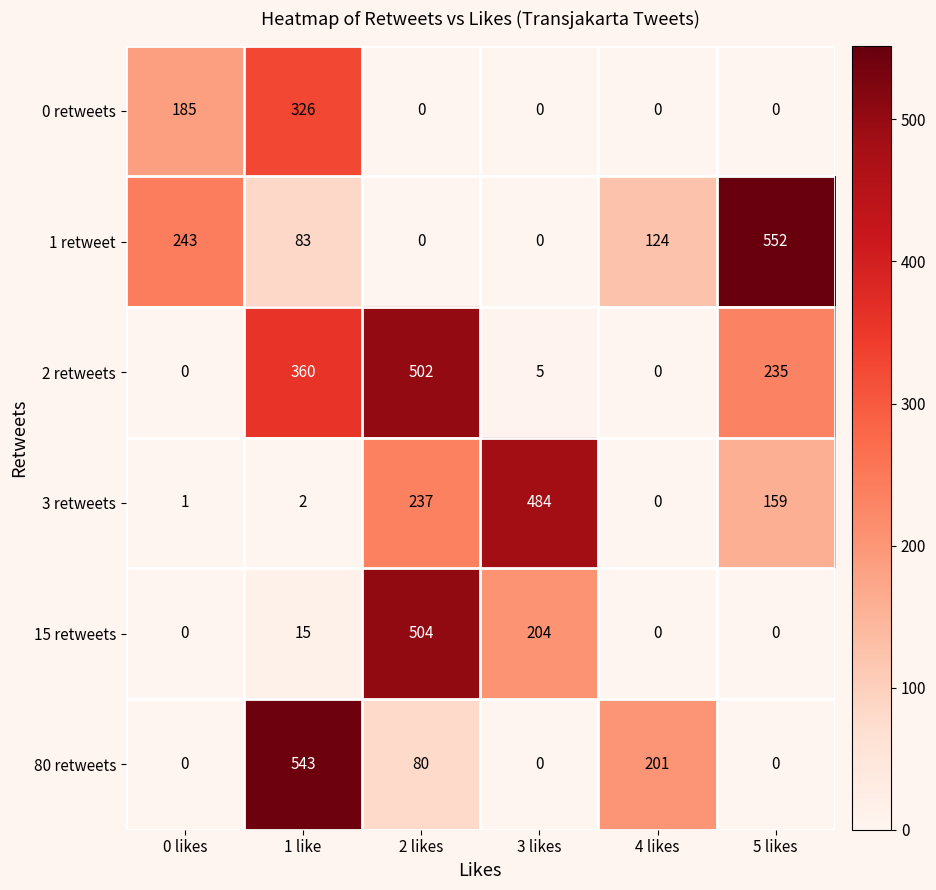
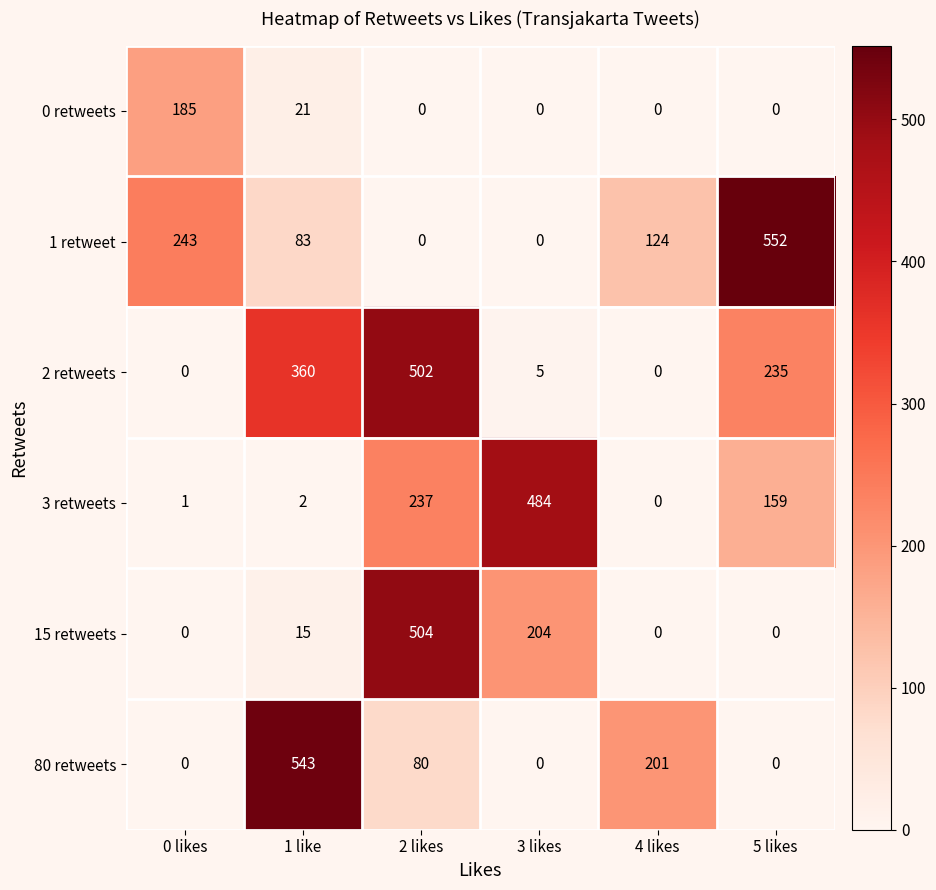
  {
    "0 retweets": {
      "0 likes": 185,
-     "1 like": 326,
+     "1 like": 21,
      "2 likes": 0,
      "3 likes": 0,
      "4 likes": 0,
      "5 likes": 0
    },
    "1 retweet": {
      "0 likes": 243,
      "1 like": 83,
      "2 likes": 0,
      "3 likes": 0,
      "4 likes": 124,
      "5 likes": 552
    },
    "2 retweets": {
      "0 likes": 0,
      "1 like": 360,
      "2 likes": 502,
      "3 likes": 5,
      "4 likes": 0,
      "5 likes": 235
    },
    "3 retweets": {
      "0 likes": 1,
      "1 like": 2,
      "2 likes": 237,
      "3 likes": 484,
      "4 likes": 0,
      "5 likes": 159
    },
    "15 retweets": {
      "0 likes": 0,
      "1 like": 15,
      "2 likes": 504,
      "3 likes": 204,
      "4 likes": 0,
      "5 likes": 0
    },
    "80 retweets": {
      "0 likes": 0,
      "1 like": 543,
      "2 likes": 80,
      "3 likes": 0,
      "4 likes": 201,
      "5 likes": 0
    }
  }
